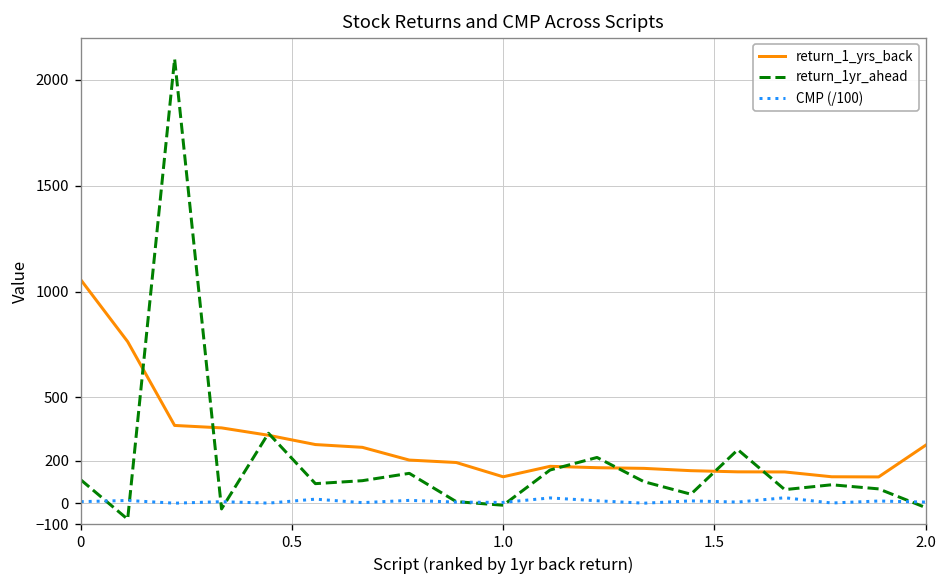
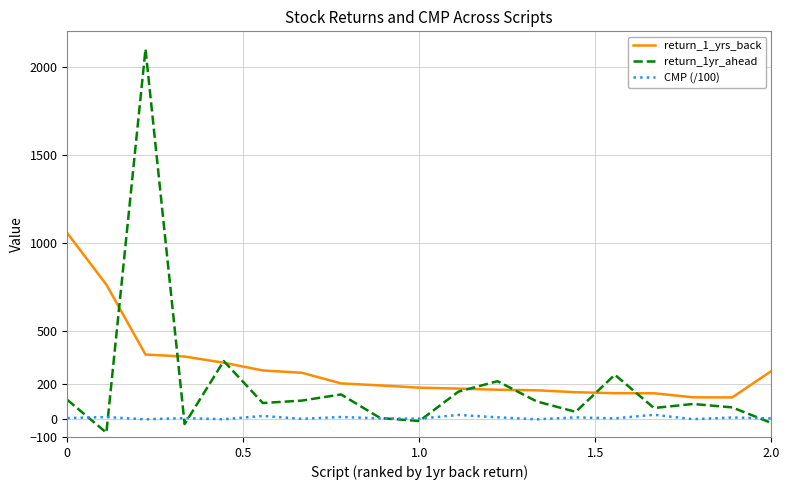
  {
    "return_1_yrs_back": {
      "0": 1060,
-     "1.0": 120,
+     "1.0": 180,
      "2.0": 270
    },
    "return_1yr_ahead": {
      "0": 110,
      "2.0": -20
    },
    "CMP (/100)": {
      "0": 10,
      "2.0": 10
    }
  }
